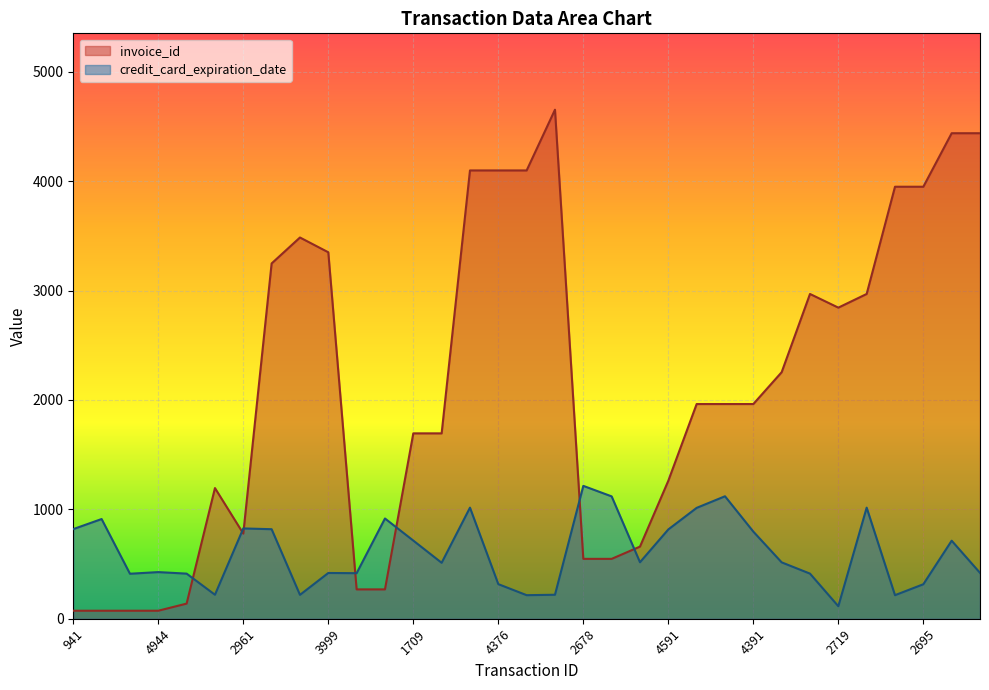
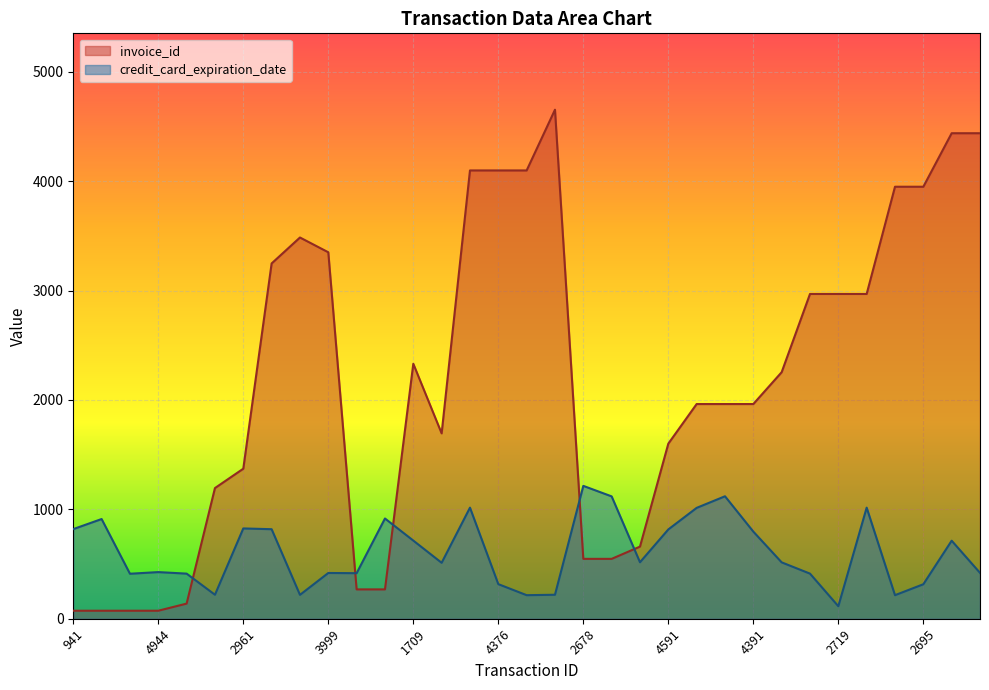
  {
    "invoice_id": {
      "941": 70,
      "4944": 70,
-     "2961": 780,
+     "2961": 1370,
      "3999": 3350,
-     "1709": 1700,
+     "1709": 2330,
      "4376": 4100,
      "2678": 550,
-     "4591": 1260,
+     "4591": 1600,
      "4391": 1960,
-     "2719": 2840,
+     "2719": 2970,
      "2695": 3950
    },
    "credit_card_expiration_date": {
      "941": 820,
      "4944": 430,
      "2961": 830,
      "3999": 420,
      "1709": 720,
      "4376": 320,
      "2678": 1220,
      "4591": 820,
      "4391": 800,
      "2719": 120,
      "2695": 320
    }
  }
